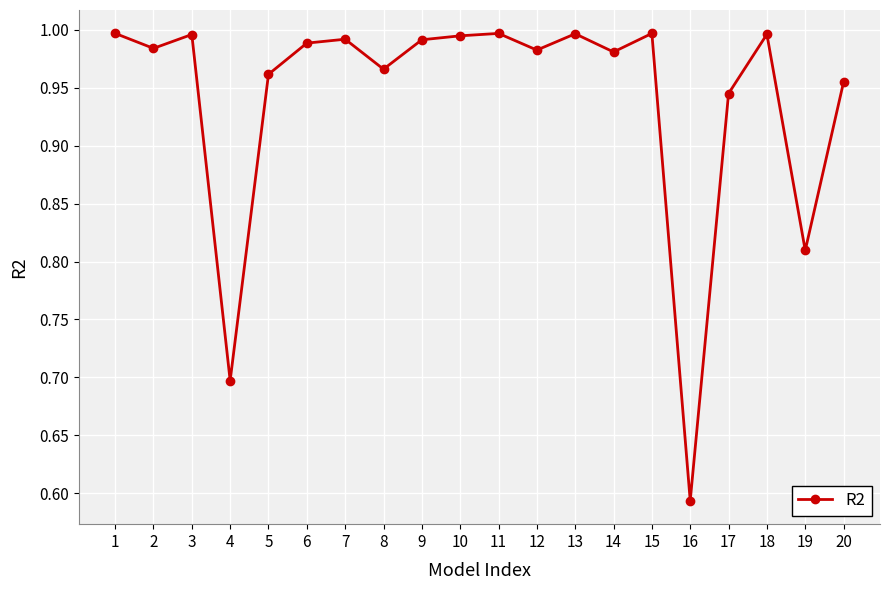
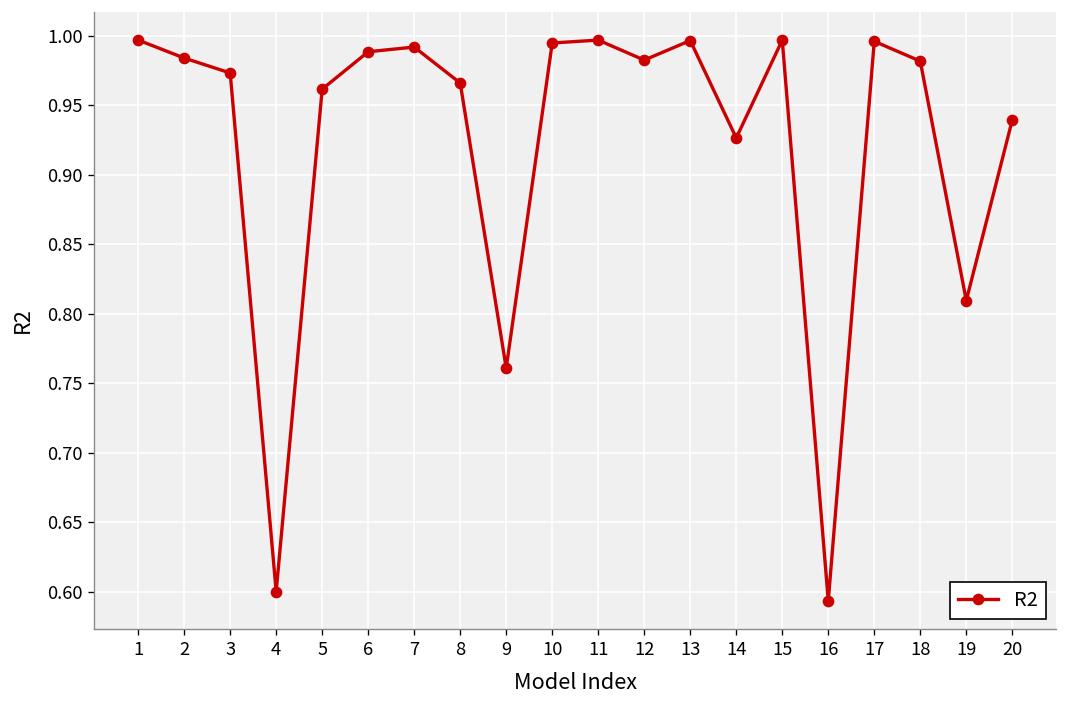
  {
    "1": 0.997,
    "2": 0.984,
-   "3": 0.996,
-   "4": 0.697,
+   "3": 0.973,
+   "4": 0.600,
    "5": 0.962,
    "6": 0.989,
    "7": 0.992,
    "8": 0.966,
-   "9": 0.992,
+   "9": 0.761,
    "10": 0.995,
    "11": 0.997,
    "12": 0.983,
    "13": 0.997,
-   "14": 0.981,
+   "14": 0.927,
    "15": 0.997,
    "16": 0.593,
-   "17": 0.945,
-   "18": 0.996,
+   "17": 0.996,
+   "18": 0.982,
    "19": 0.810,
-   "20": 0.955
+   "20": 0.940
  }
